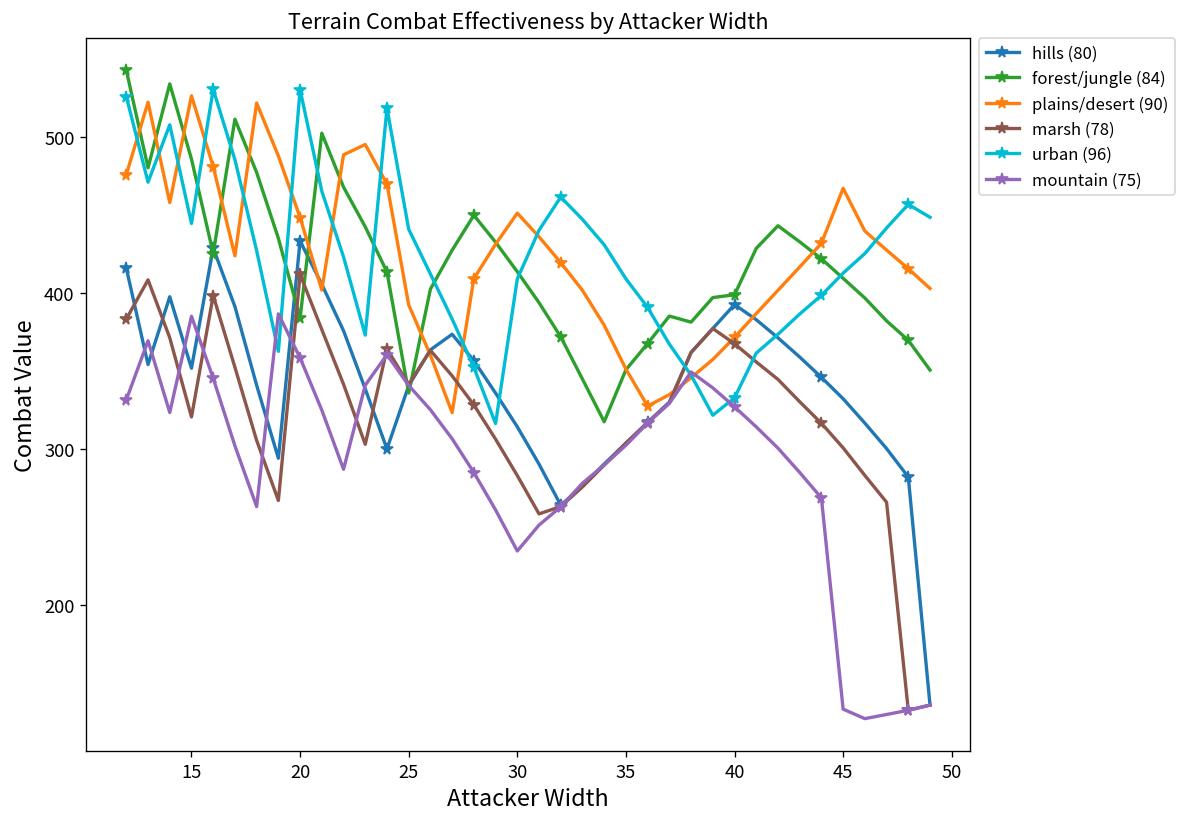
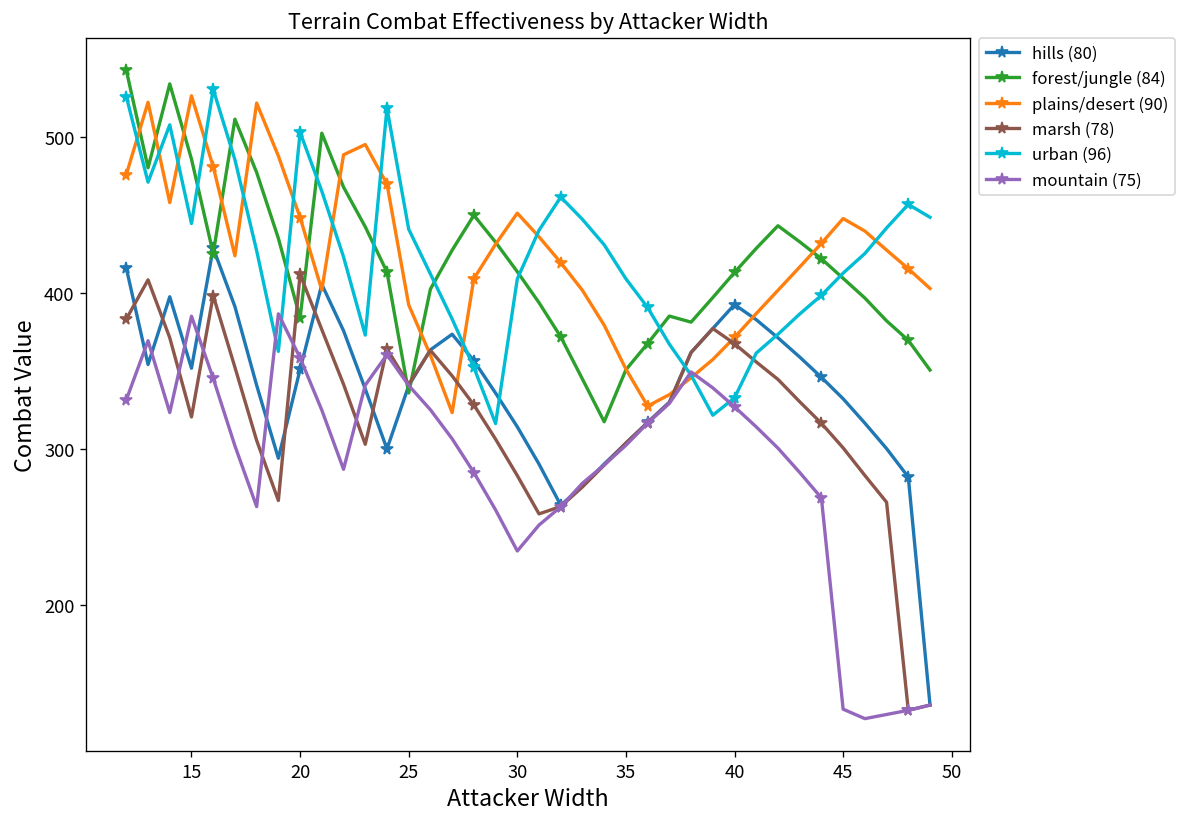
  {
    "hills (80)": {
      "15": 352,
-     "20": 433,
+     "20": 351,
      "30": 314,
      "40": 393,
      "45": 332
    },
    "forest/jungle (84)": {
      "15": 486,
      "20": 384,
      "25": 336,
      "30": 414,
-     "40": 399,
+     "40": 413,
      "45": 409
    },
    "plains/desert (90)": {
      "15": 526,
      "20": 448,
      "25": 393,
      "30": 451,
      "40": 372,
-     "45": 467
+     "45": 448
    },
    "marsh (78)": {
      "15": 321,
      "20": 412,
      "30": 283,
      "40": 368,
      "45": 301
    },
    "urban (96)": {
      "15": 445,
-     "20": 530,
+     "20": 503,
      "25": 441,
      "30": 409,
      "35": 409,
      "40": 333,
      "45": 413
    },
    "mountain (75)": {
      "15": 385,
      "20": 359,
      "30": 235,
      "40": 327,
      "45": 133
    }
  }
